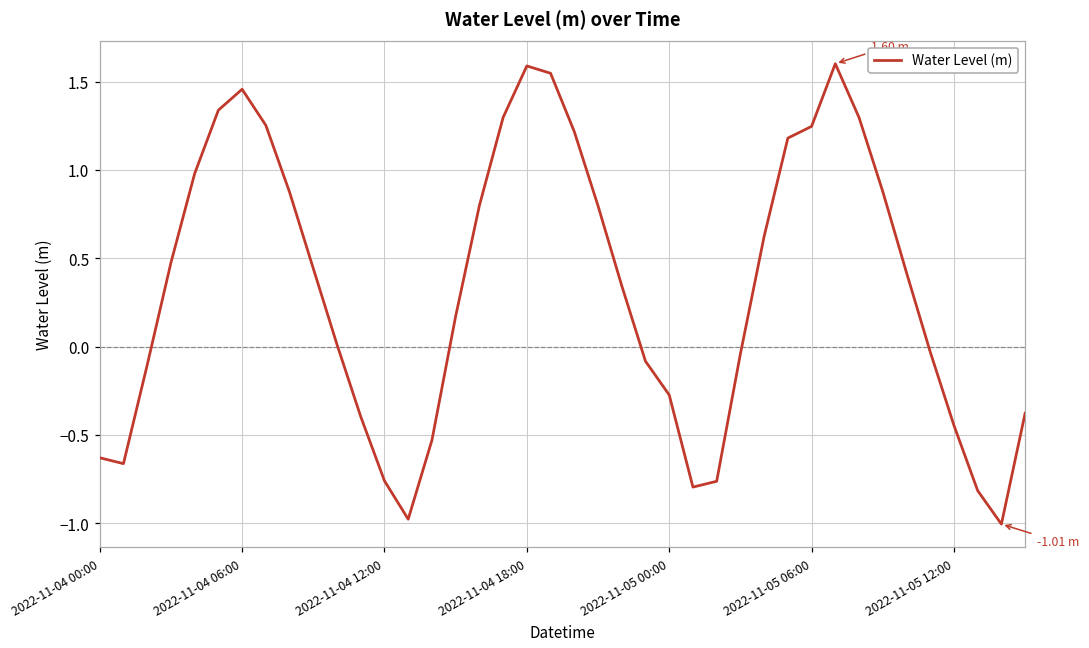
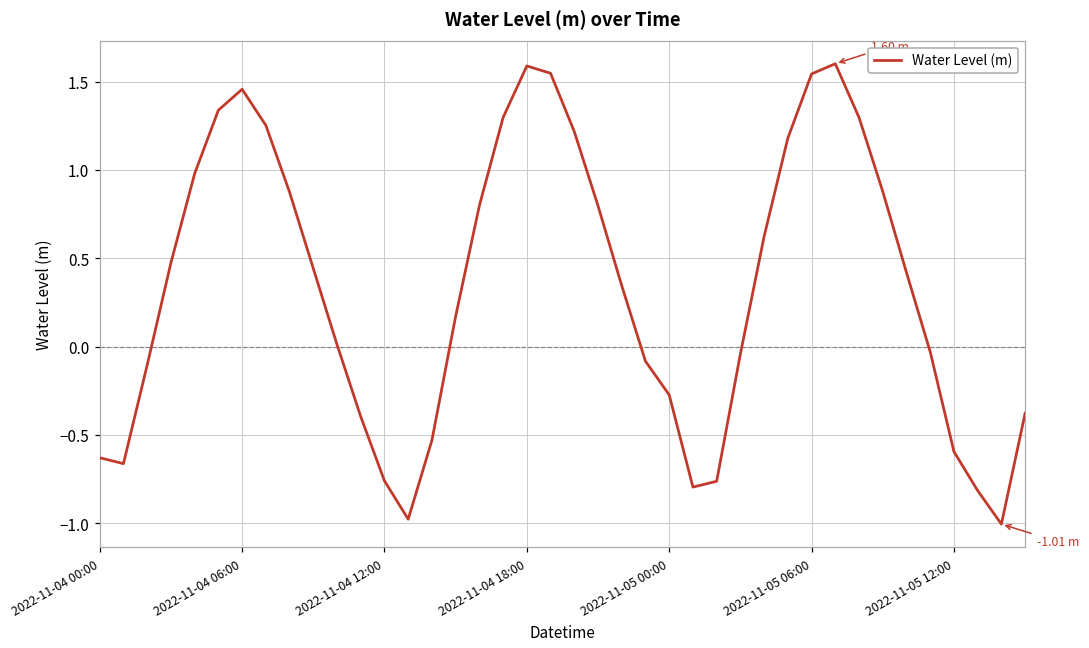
  {
    "2022-11-04 00:00": -0.63,
    "2022-11-04 06:00": 1.46,
    "2022-11-04 12:00": -0.76,
    "2022-11-04 18:00": 1.59,
    "2022-11-05 00:00": -0.27,
-   "2022-11-05 06:00": 1.25,
-   "2022-11-05 12:00": -0.45
+   "2022-11-05 06:00": 1.54,
+   "2022-11-05 12:00": -0.60
  }
